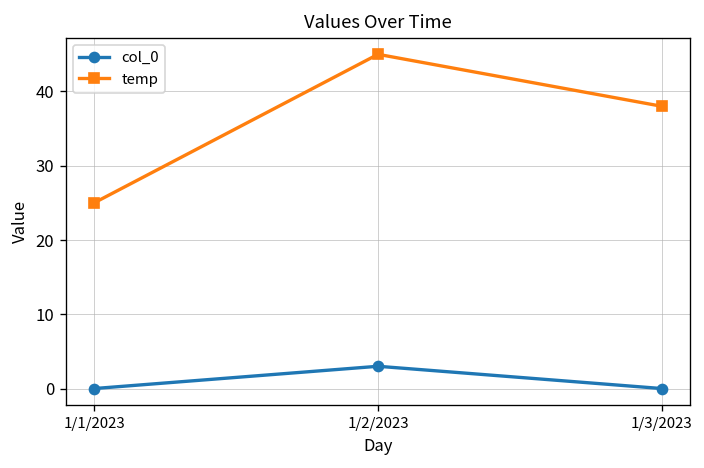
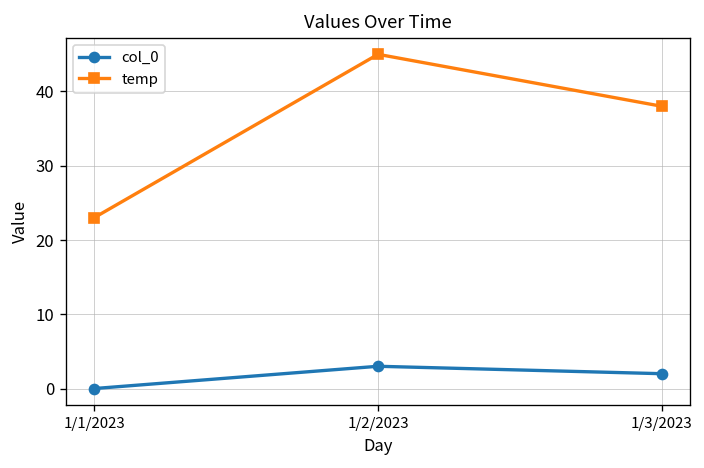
  {
    "col_0": {
      "1/1/2023": 0,
      "1/2/2023": 3,
-     "1/3/2023": 0
+     "1/3/2023": 2
    },
    "temp": {
-     "1/1/2023": 25,
+     "1/1/2023": 23,
      "1/2/2023": 45,
      "1/3/2023": 38
    }
  }
